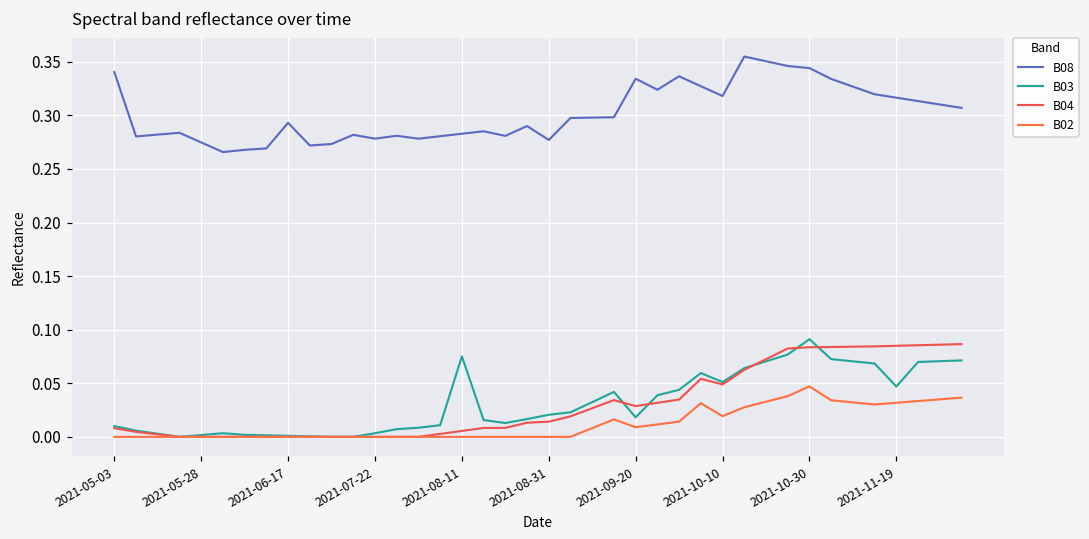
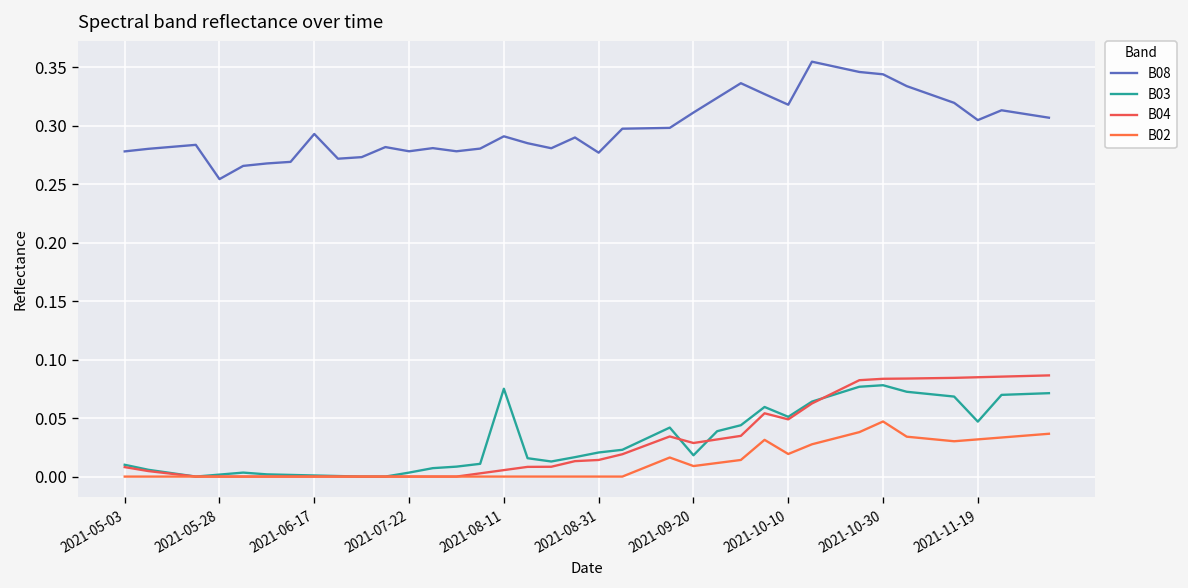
  {
    "B08": {
-     "2021-05-03": 0.34,
-     "2021-05-28": 0.27,
+     "2021-05-03": 0.28,
+     "2021-05-28": 0.25,
      "2021-06-17": 0.29,
      "2021-07-22": 0.28,
-     "2021-08-11": 0.28,
+     "2021-08-11": 0.29,
      "2021-08-31": 0.28,
-     "2021-09-20": 0.33,
+     "2021-09-20": 0.31,
      "2021-10-10": 0.32,
      "2021-10-30": 0.34,
-     "2021-11-19": 0.32
+     "2021-11-19": 0.30
    },
    "B03": {
      "2021-07-22": 0.00,
      "2021-08-11": 0.08,
      "2021-08-31": 0.02,
      "2021-09-20": 0.02,
-     "2021-10-30": 0.09,
+     "2021-10-30": 0.08,
      "2021-11-19": 0.05
    }
  }
